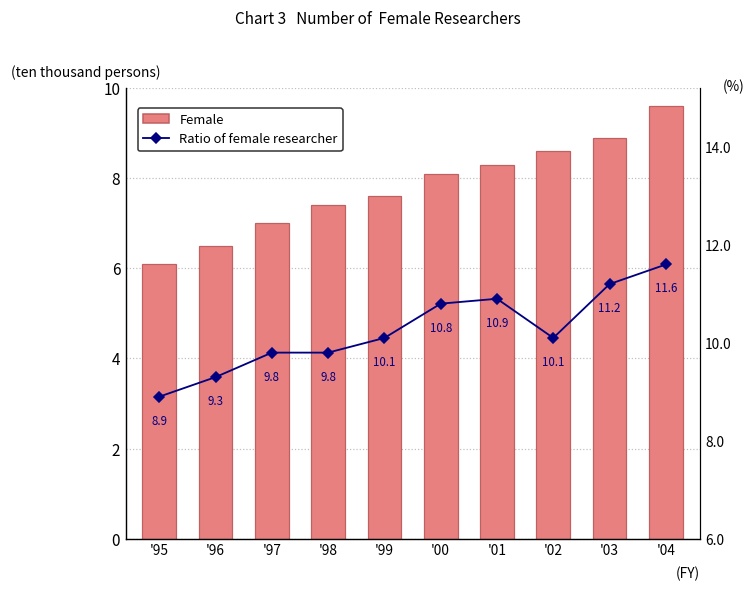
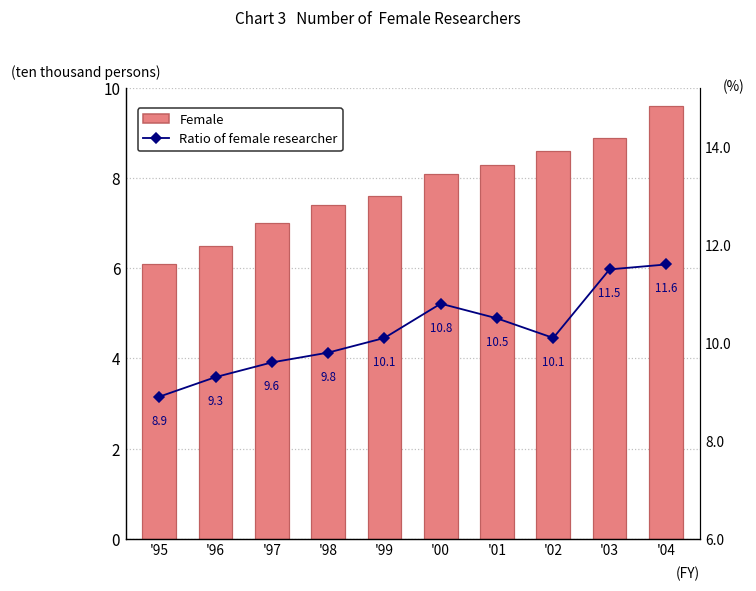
  {
    "Ratio of female researcher": {
      "'95": 8.9,
      "'96": 9.3,
-     "'97": 9.8,
+     "'97": 9.6,
      "'98": 9.8,
      "'99": 10.1,
      "'00": 10.8,
-     "'01": 10.9,
+     "'01": 10.5,
      "'02": 10.1,
-     "'03": 11.2,
+     "'03": 11.5,
      "'04": 11.6
    }
  }
